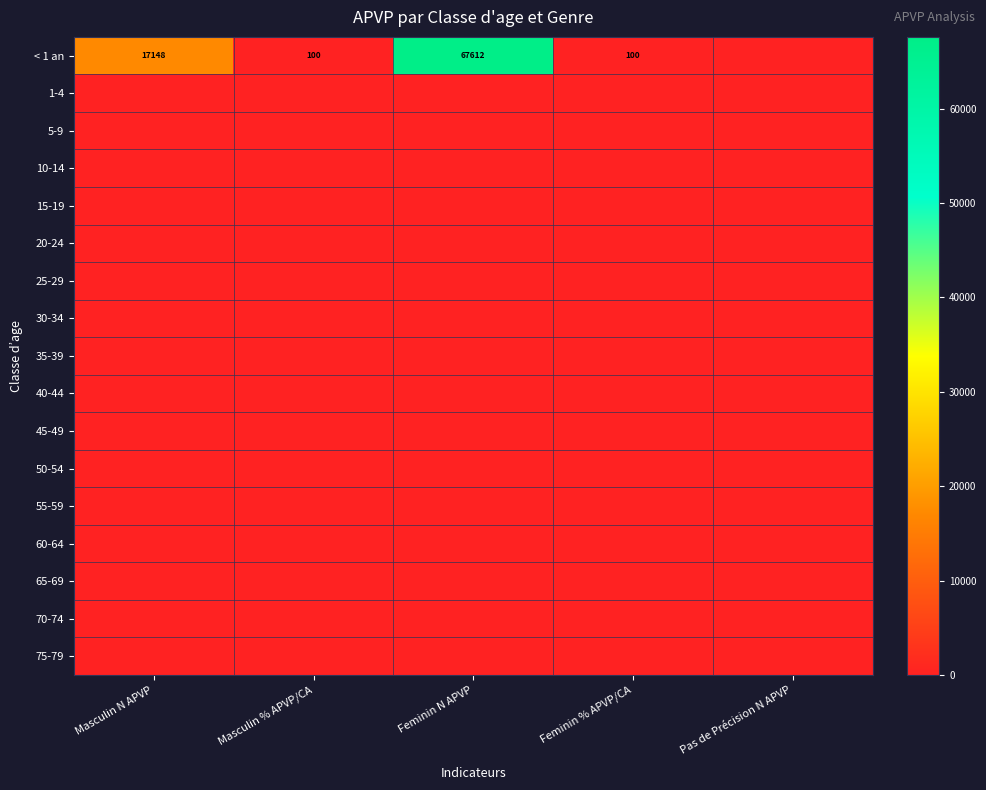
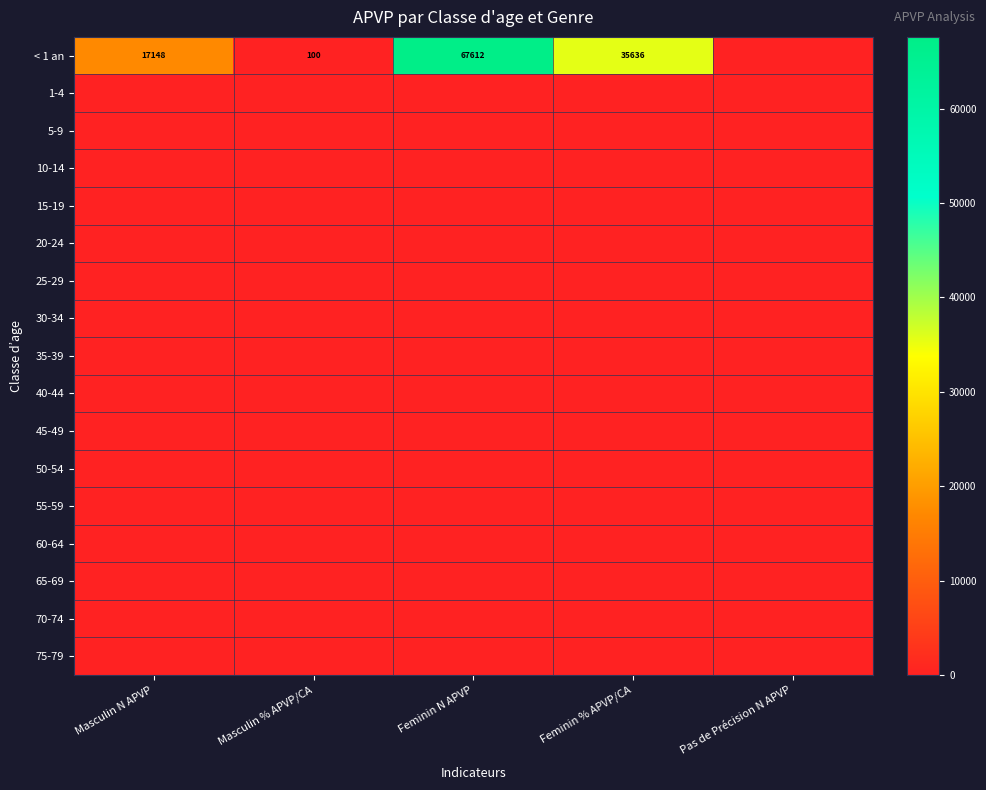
  {
    "< 1 an": {
      "Masculin N APVP": 17148,
      "Masculin % APVP/CA": 100,
      "Feminin N APVP": 67612,
-     "Feminin % APVP/CA": 100
+     "Feminin % APVP/CA": 35636
    }
  }
